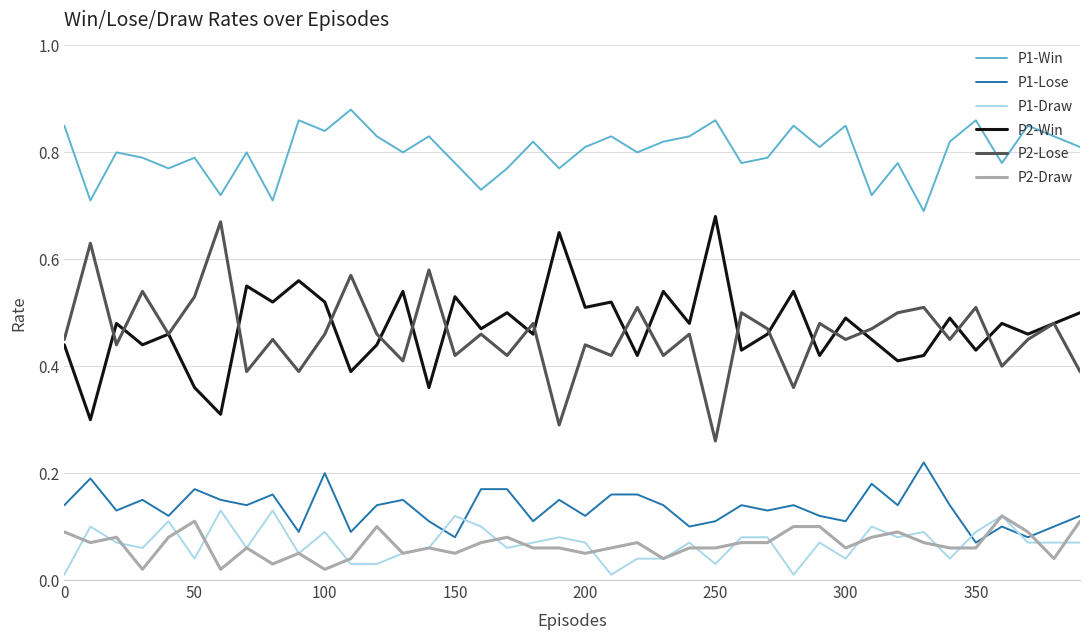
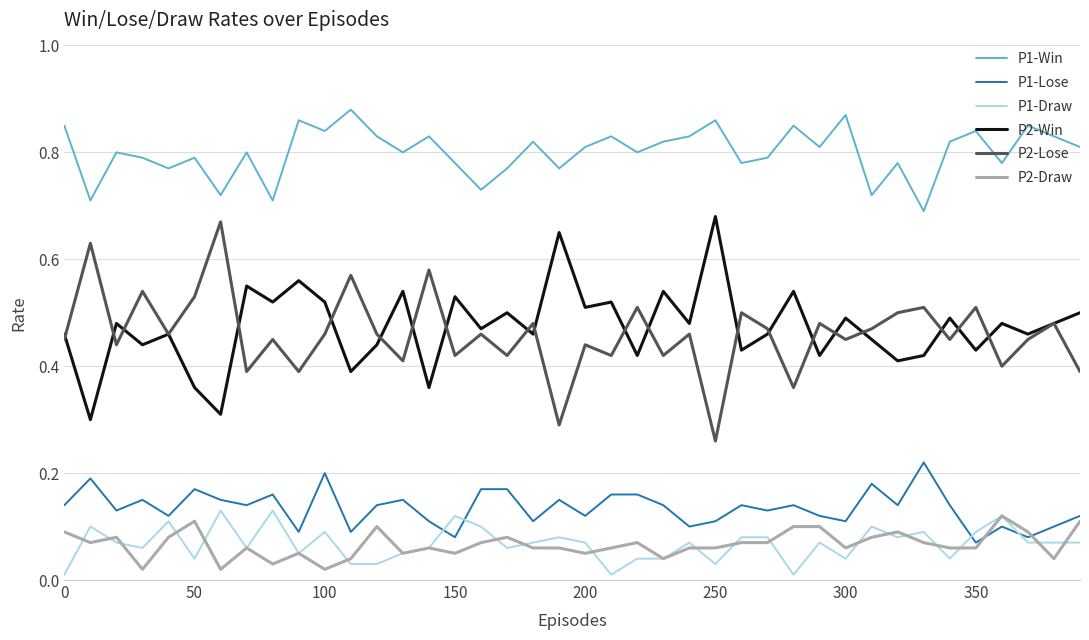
  {
    "P1-Win": {
      "0": 0.85,
      "50": 0.79,
      "100": 0.84,
      "150": 0.78,
      "200": 0.81,
      "250": 0.86,
-     "300": 0.85,
-     "350": 0.86
+     "300": 0.87,
+     "350": 0.84
    },
    "P1-Lose": {
      "0": 0.14,
      "50": 0.17,
      "100": 0.20,
      "150": 0.08,
      "200": 0.12,
      "250": 0.11,
      "300": 0.11,
      "350": 0.07
    },
    "P1-Draw": {
      "0": 0.01,
      "50": 0.04,
      "100": 0.09,
      "150": 0.12,
      "200": 0.07,
      "250": 0.03,
      "300": 0.04,
      "350": 0.09
    },
    "P2-Win": {
-     "0": 0.44,
+     "0": 0.46,
      "50": 0.36,
      "100": 0.52,
      "150": 0.53,
      "200": 0.51,
      "250": 0.68,
      "300": 0.49,
      "350": 0.43
    },
    "P2-Lose": {
      "0": 0.45,
      "50": 0.53,
      "100": 0.46,
      "150": 0.42,
      "200": 0.44,
      "250": 0.26,
      "300": 0.45,
      "350": 0.51
    },
    "P2-Draw": {
      "0": 0.09,
      "50": 0.11,
      "100": 0.02,
      "150": 0.05,
      "200": 0.05,
      "250": 0.06,
      "300": 0.06,
      "350": 0.06
    }
  }
